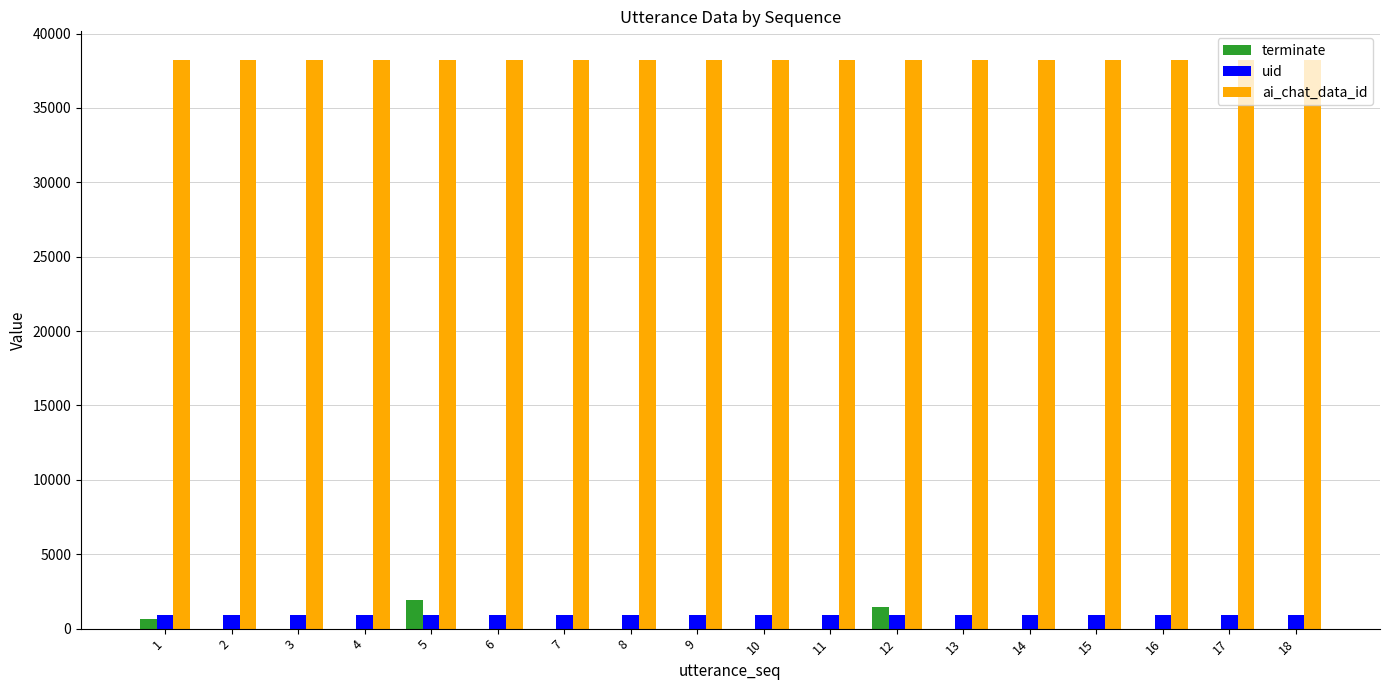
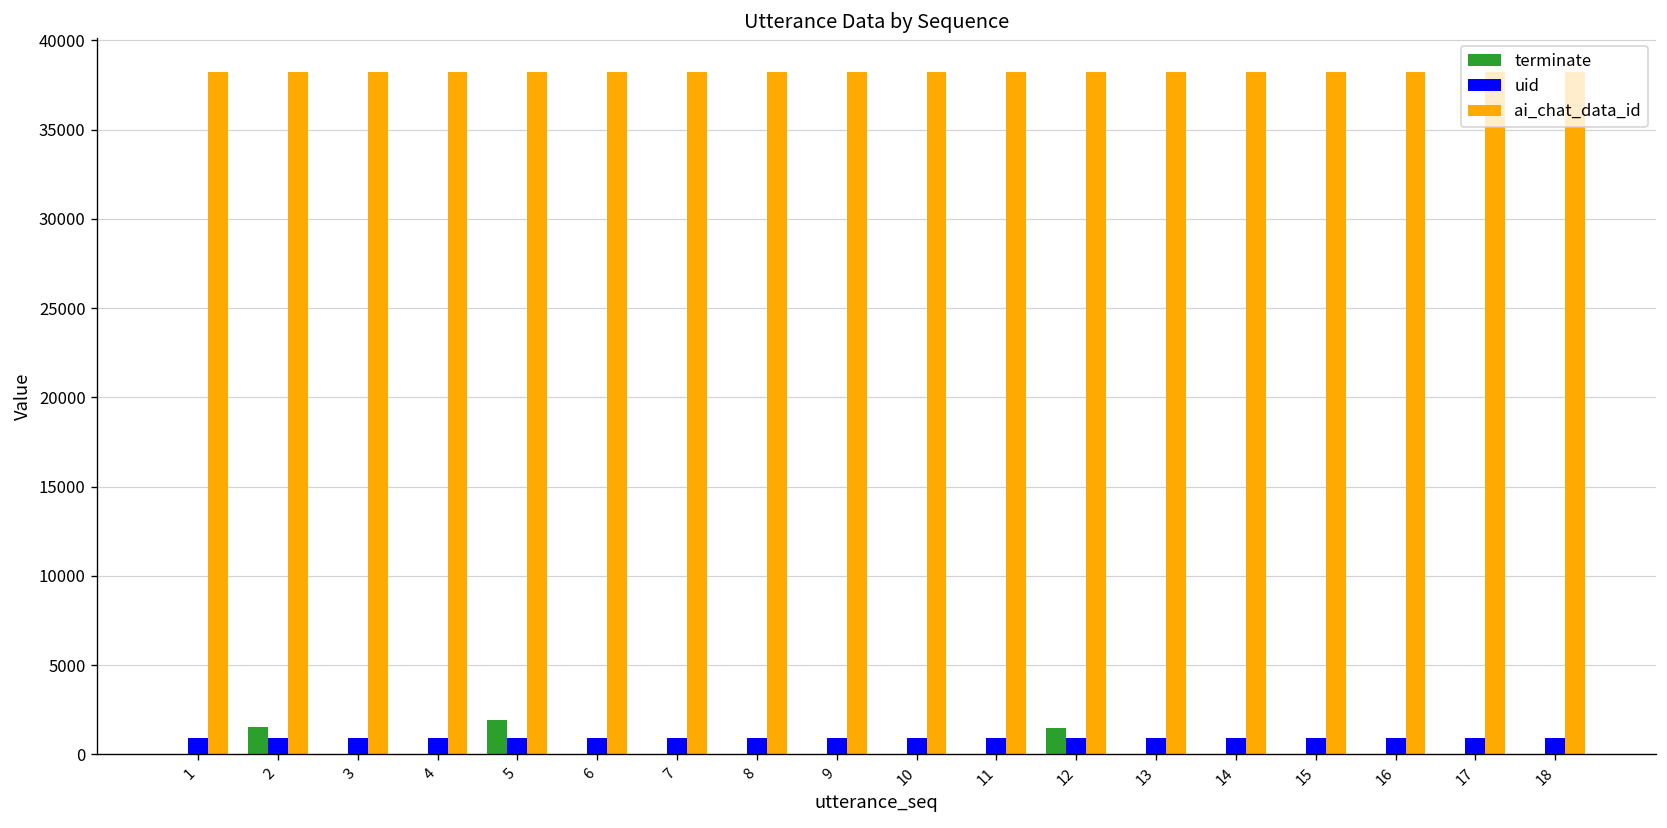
  {
    "terminate": {
-     "1": 600,
-     "2": 0,
+     "1": 0,
+     "2": 1500,
      "3": 0,
      "4": 0,
      "5": 1900,
      "6": 0,
      "7": 0,
      "8": 0,
      "9": 0,
      "10": 0,
      "11": 0,
      "12": 1500,
      "13": 0,
      "14": 0,
      "15": 0,
      "16": 0,
      "17": 0
    },
    "uid": {
      "1": 900,
      "2": 900,
      "3": 900,
      "4": 900,
      "5": 900,
      "6": 900,
      "7": 900,
      "8": 900,
      "9": 900,
      "10": 900,
      "11": 900,
      "12": 900,
      "13": 900,
      "14": 900,
      "15": 900,
      "16": 900,
      "17": 900,
      "18": 900
    },
    "ai_chat_data_id": {
      "1": 38200,
      "2": 38200,
      "3": 38200,
      "4": 38200,
      "5": 38200,
      "6": 38200,
      "7": 38200,
      "8": 38200,
      "9": 38200,
      "10": 38200,
      "11": 38200,
      "12": 38200,
      "13": 38200,
      "14": 38200,
      "15": 38200,
      "16": 38200
    }
  }
